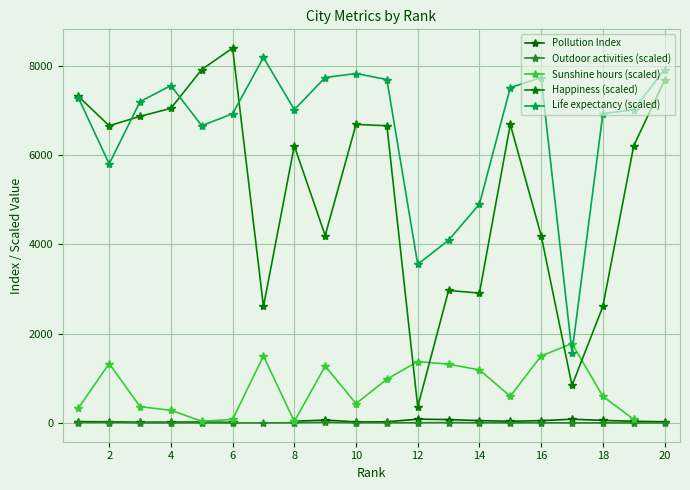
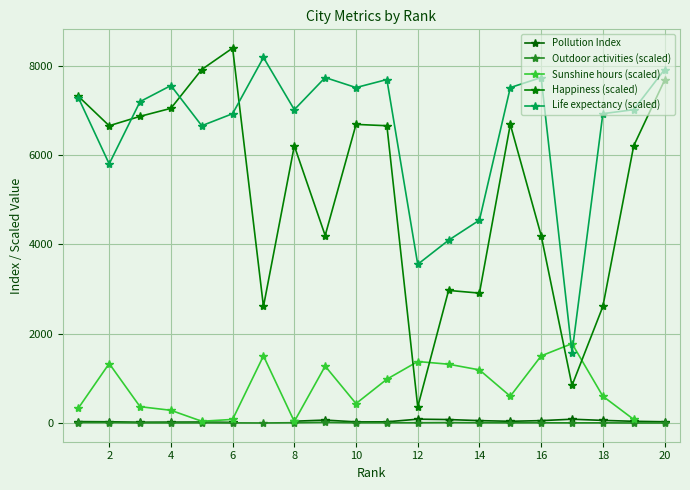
  {
    "Sunshine hours (scaled)": {
      "2": 1300,
      "4": 300,
      "6": 100,
      "10": 400,
      "12": 1400,
      "14": 1200,
      "16": 1500,
      "18": 600
    },
    "Life expectancy (scaled)": {
      "2": 5800,
      "4": 7600,
      "6": 6900,
      "8": 7000,
-     "10": 7800,
+     "10": 7500,
      "12": 3600,
-     "14": 4900
+     "14": 4500
    }
  }
